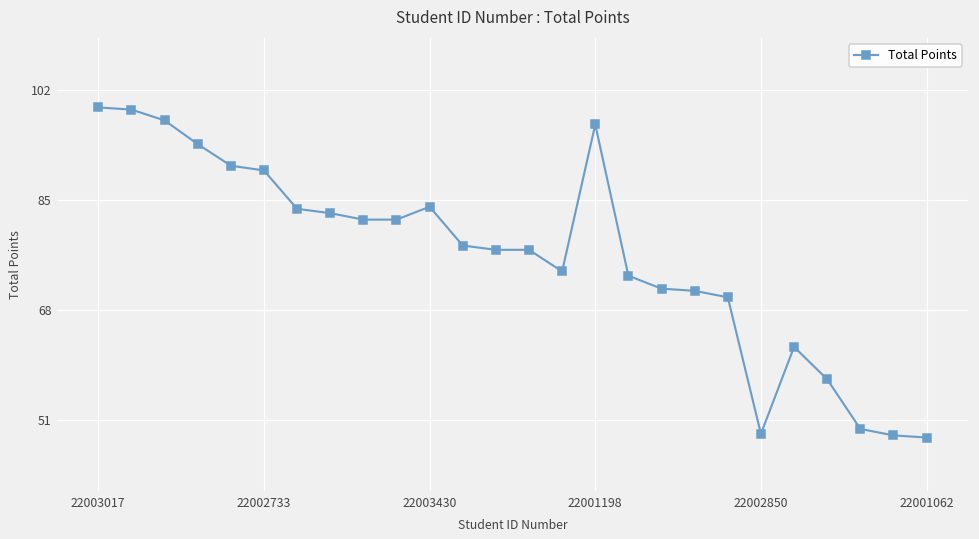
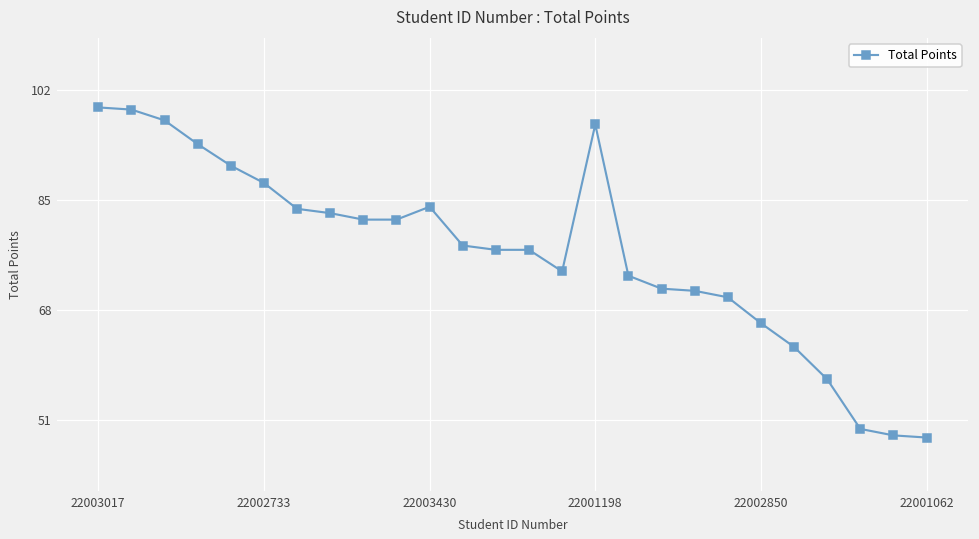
  {
    "22003017": 99,
-   "22002733": 90,
+   "22002733": 88,
    "22003430": 84,
    "22001198": 97,
-   "22002850": 49,
+   "22002850": 66,
    "22001062": 48
  }
